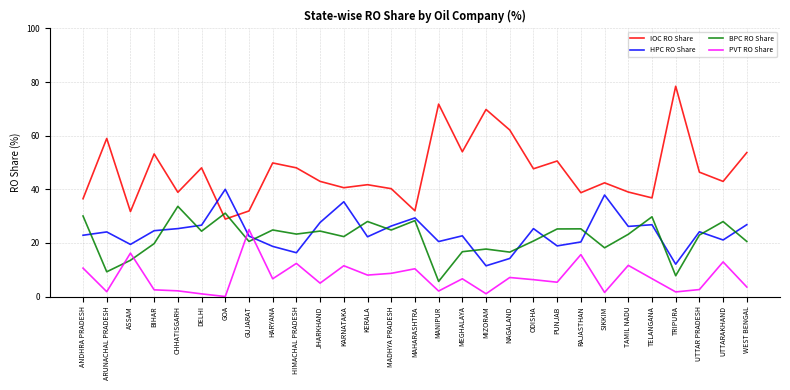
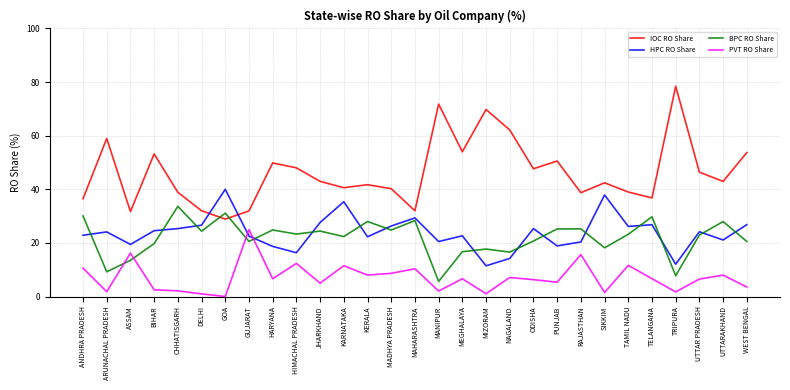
  {
    "IOC RO Share": {
      "ANDHRA PRADESH": 36,
      "ARUNACHAL PRADESH": 59,
      "ASSAM": 32,
      "BIHAR": 53,
      "CHHATISGARH": 39,
-     "DELHI": 48,
+     "DELHI": 32,
      "GOA": 29,
      "GUJARAT": 32,
      "HARYANA": 50,
      "HIMACHAL PRADESH": 48,
      "JHARKHAND": 43,
      "KARNATAKA": 41,
      "KERALA": 42,
      "MADHYA PRADESH": 40,
      "MAHARASHTRA": 32,
      "MANIPUR": 72,
      "MEGHALAYA": 54,
      "MIZORAM": 70,
      "NAGALAND": 62,
      "ODISHA": 48,
      "PUNJAB": 51,
      "RAJASTHAN": 39,
      "SIKKIM": 42,
      "TAMIL NADU": 39,
      "TELANGANA": 37,
      "TRIPURA": 78,
      "UTTAR PRADESH": 46,
      "UTTARAKHAND": 43,
      "WEST BENGAL": 54
    },
    "HPC RO Share": {
      "ANDHRA PRADESH": 23,
      "ARUNACHAL PRADESH": 24,
      "ASSAM": 19,
      "BIHAR": 25,
      "CHHATISGARH": 25,
      "DELHI": 27,
      "GOA": 40,
      "GUJARAT": 23,
      "HARYANA": 19,
      "HIMACHAL PRADESH": 16,
      "JHARKHAND": 28,
      "KARNATAKA": 35,
      "KERALA": 22,
      "MADHYA PRADESH": 26,
      "MAHARASHTRA": 29,
      "MANIPUR": 21,
      "MEGHALAYA": 23,
      "MIZORAM": 11,
      "NAGALAND": 14,
      "ODISHA": 25,
      "PUNJAB": 19,
      "RAJASTHAN": 20,
      "SIKKIM": 38,
      "TAMIL NADU": 26,
      "TELANGANA": 27,
      "TRIPURA": 12,
      "UTTAR PRADESH": 24,
      "UTTARAKHAND": 21,
      "WEST BENGAL": 27
    },
    "BPC RO Share": {
      "ANDHRA PRADESH": 30,
      "ARUNACHAL PRADESH": 9,
      "ASSAM": 14,
      "BIHAR": 20,
      "CHHATISGARH": 34,
      "DELHI": 24,
      "GOA": 31,
      "GUJARAT": 21,
      "HARYANA": 25,
      "HIMACHAL PRADESH": 23,
      "JHARKHAND": 24,
      "KARNATAKA": 22,
      "KERALA": 28,
      "MADHYA PRADESH": 25,
      "MAHARASHTRA": 28,
      "MANIPUR": 6,
      "MEGHALAYA": 17,
      "MIZORAM": 18,
      "NAGALAND": 17,
      "ODISHA": 21,
      "PUNJAB": 25,
      "RAJASTHAN": 25,
      "SIKKIM": 18,
      "TAMIL NADU": 23,
      "TELANGANA": 30,
      "TRIPURA": 8,
      "UTTAR PRADESH": 23,
      "UTTARAKHAND": 28,
      "WEST BENGAL": 21
    },
    "PVT RO Share": {
      "ANDHRA PRADESH": 11,
      "ARUNACHAL PRADESH": 2,
      "ASSAM": 16,
      "BIHAR": 3,
      "CHHATISGARH": 2,
      "DELHI": 1,
      "GOA": 0,
      "GUJARAT": 25,
      "HARYANA": 7,
      "HIMACHAL PRADESH": 12,
      "JHARKHAND": 5,
      "KARNATAKA": 11,
      "KERALA": 8,
      "MADHYA PRADESH": 9,
      "MAHARASHTRA": 10,
      "MANIPUR": 2,
      "MEGHALAYA": 7,
      "MIZORAM": 1,
      "NAGALAND": 7,
      "ODISHA": 6,
      "PUNJAB": 5,
      "RAJASTHAN": 16,
      "SIKKIM": 2,
      "TAMIL NADU": 12,
      "TELANGANA": 7,
      "TRIPURA": 2,
-     "UTTAR PRADESH": 3,
-     "UTTARAKHAND": 13,
+     "UTTAR PRADESH": 7,
+     "UTTARAKHAND": 8,
      "WEST BENGAL": 4
    }
  }
